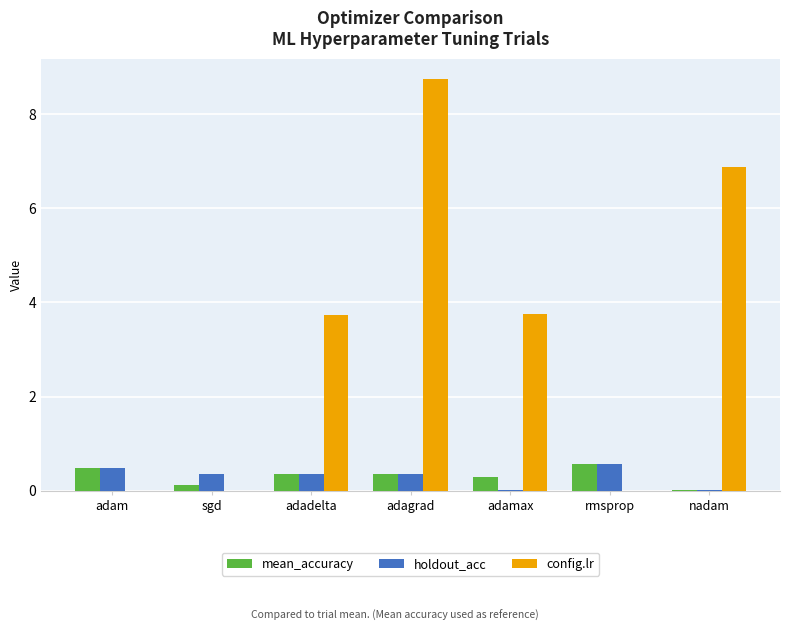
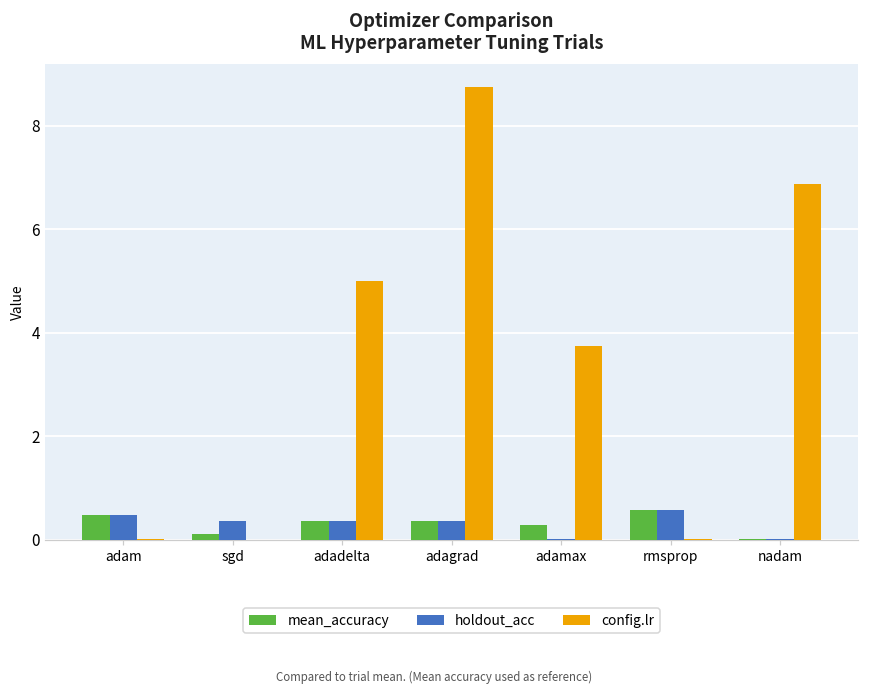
  {
    "mean_accuracy": {
      "adam": 0.5,
      "sgd": 0.1,
      "adadelta": 0.3,
      "adagrad": 0.3,
      "adamax": 0.3,
      "rmsprop": 0.6
    },
    "holdout_acc": {
      "adam": 0.5,
      "sgd": 0.4,
      "adadelta": 0.4,
      "adagrad": 0.4,
      "rmsprop": 0.6
    },
    "config.lr": {
-     "adadelta": 3.7,
+     "adadelta": 5.0,
      "adagrad": 8.8,
      "adamax": 3.8,
      "nadam": 6.9
    }
  }
